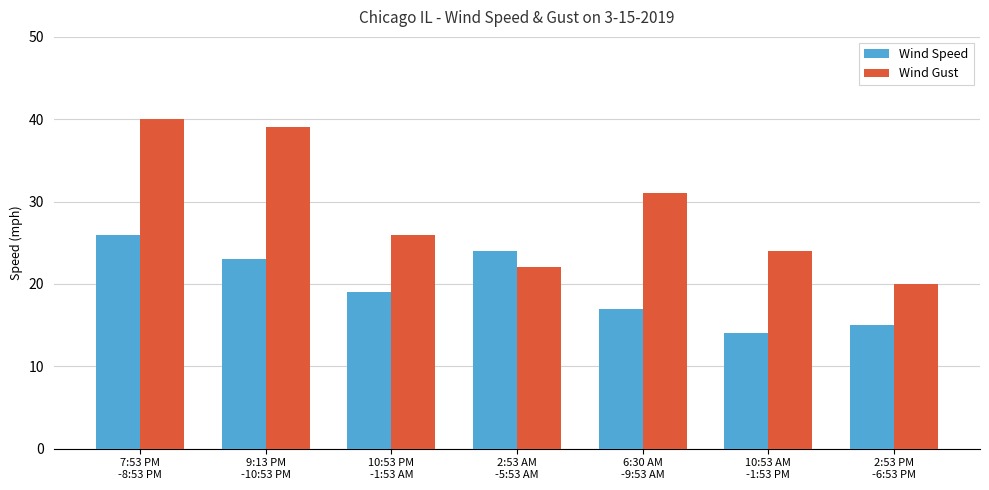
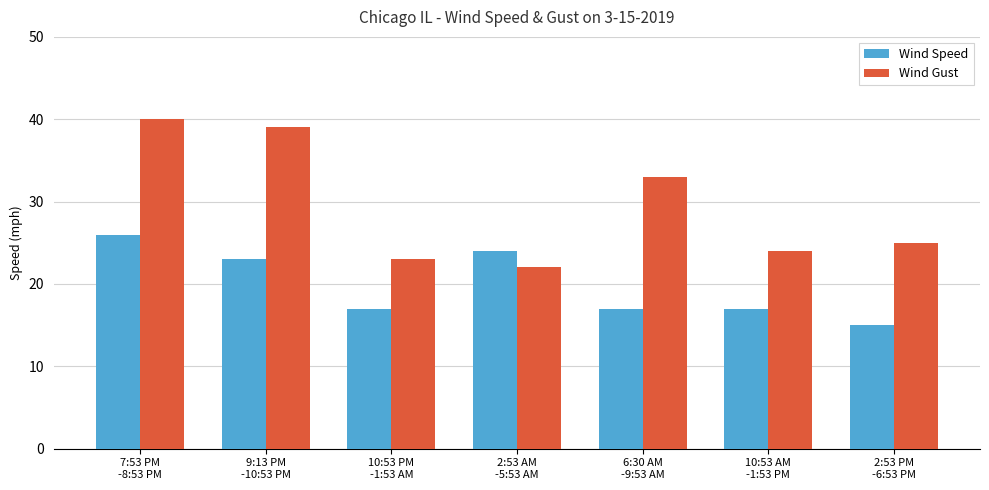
  {
    "Wind Speed": {
      "7:53 PM -8:53 PM": 26,
      "9:13 PM -10:53 PM": 23,
-     "10:53 PM -1:53 AM": 19,
+     "10:53 PM -1:53 AM": 17,
      "2:53 AM -5:53 AM": 24,
      "6:30 AM -9:53 AM": 17,
-     "10:53 AM -1:53 PM": 14,
+     "10:53 AM -1:53 PM": 17,
      "2:53 PM -6:53 PM": 15
    },
    "Wind Gust": {
      "7:53 PM -8:53 PM": 40,
      "9:13 PM -10:53 PM": 39,
-     "10:53 PM -1:53 AM": 26,
+     "10:53 PM -1:53 AM": 23,
      "2:53 AM -5:53 AM": 22,
-     "6:30 AM -9:53 AM": 31,
+     "6:30 AM -9:53 AM": 33,
      "10:53 AM -1:53 PM": 24,
-     "2:53 PM -6:53 PM": 20
+     "2:53 PM -6:53 PM": 25
    }
  }
